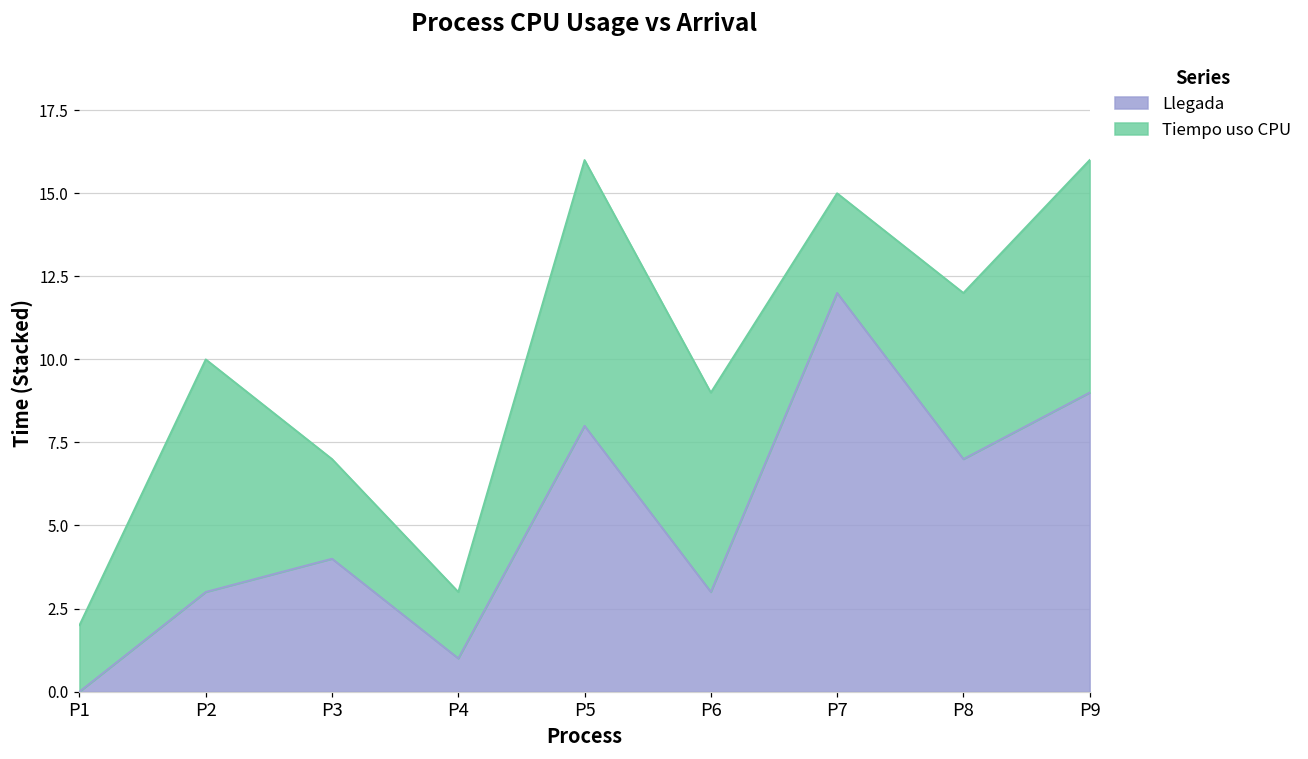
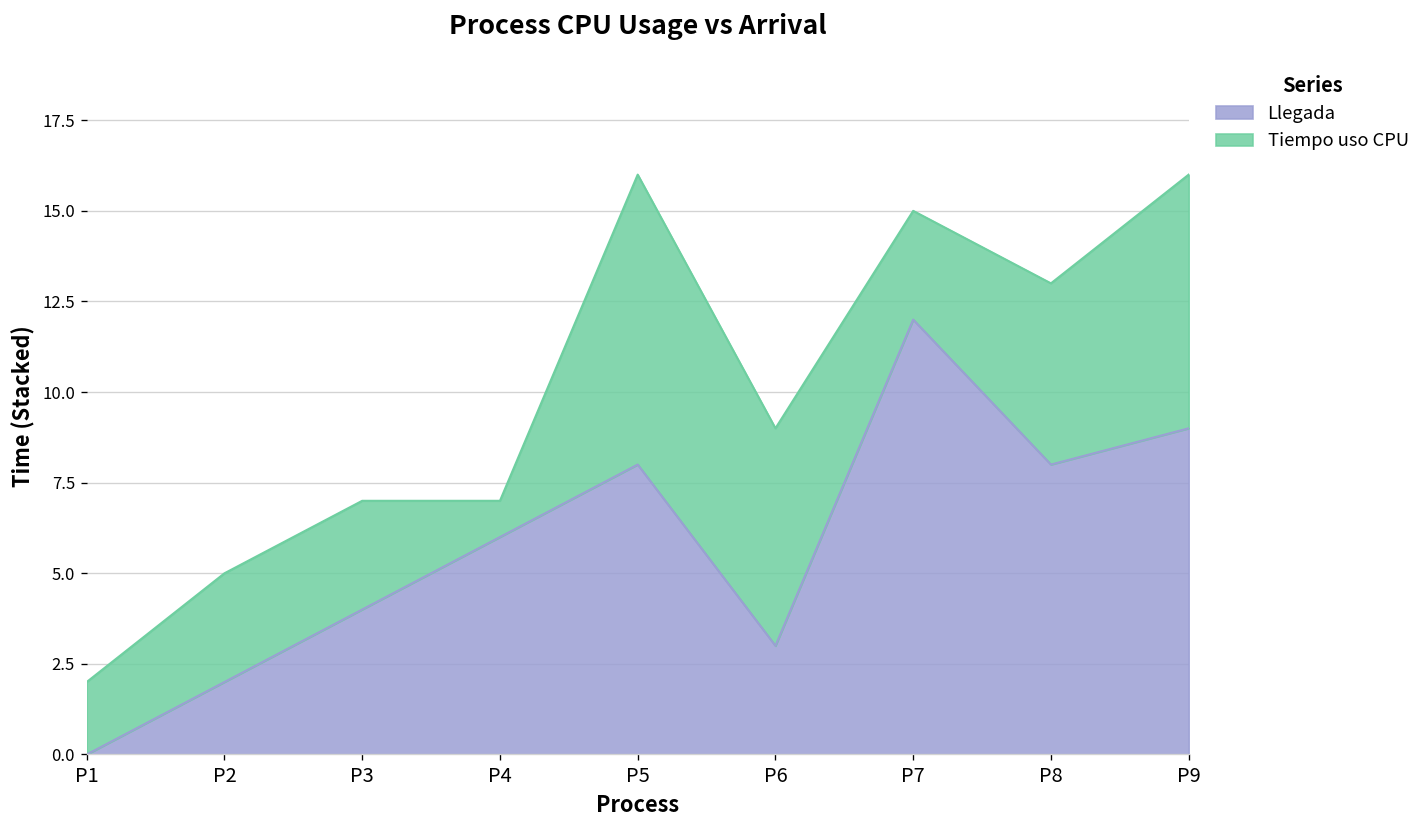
  {
    "Llegada": {
      "P1": 0,
-     "P2": 3,
+     "P2": 2,
      "P3": 4,
-     "P4": 1,
+     "P4": 6,
      "P5": 8,
      "P6": 3,
      "P7": 12,
-     "P8": 7,
+     "P8": 8,
      "P9": 9
    },
    "Tiempo uso CPU": {
      "P1": 2,
-     "P2": 7,
+     "P2": 3,
      "P3": 3,
-     "P4": 2,
+     "P4": 1,
      "P5": 8,
      "P6": 6,
      "P7": 3,
      "P8": 5,
      "P9": 7
    }
  }
